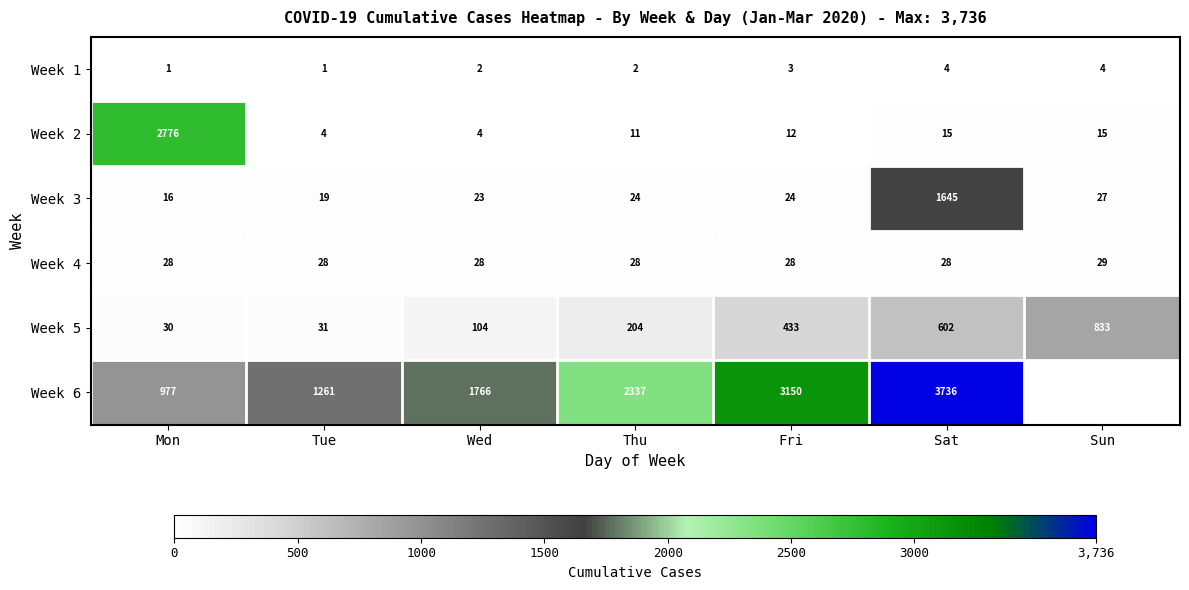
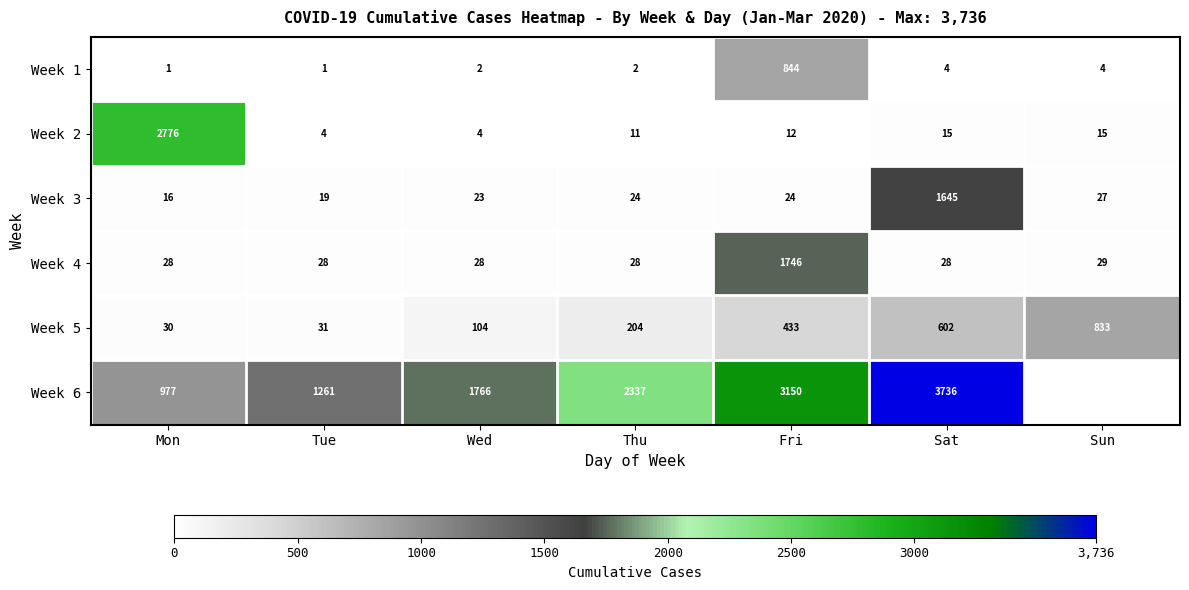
  {
    "Week 1": {
      "Mon": 1,
      "Tue": 1,
      "Wed": 2,
      "Thu": 2,
-     "Fri": 3,
+     "Fri": 844,
      "Sat": 4,
      "Sun": 4
    },
    "Week 2": {
      "Mon": 2776,
      "Tue": 4,
      "Wed": 4,
      "Thu": 11,
      "Fri": 12,
      "Sat": 15,
      "Sun": 15
    },
    "Week 3": {
      "Mon": 16,
      "Tue": 19,
      "Wed": 23,
      "Thu": 24,
      "Fri": 24,
      "Sat": 1645,
      "Sun": 27
    },
    "Week 4": {
      "Mon": 28,
      "Tue": 28,
      "Wed": 28,
      "Thu": 28,
-     "Fri": 28,
+     "Fri": 1746,
      "Sat": 28,
      "Sun": 29
    },
    "Week 5": {
      "Mon": 30,
      "Tue": 31,
      "Wed": 104,
      "Thu": 204,
      "Fri": 433,
      "Sat": 602,
      "Sun": 833
    },
    "Week 6": {
      "Mon": 977,
      "Tue": 1261,
      "Wed": 1766,
      "Thu": 2337,
      "Fri": 3150,
      "Sat": 3736
    }
  }
